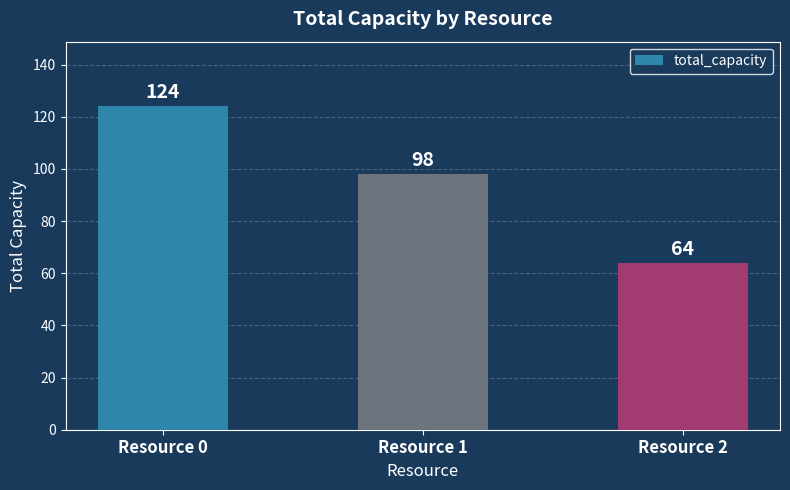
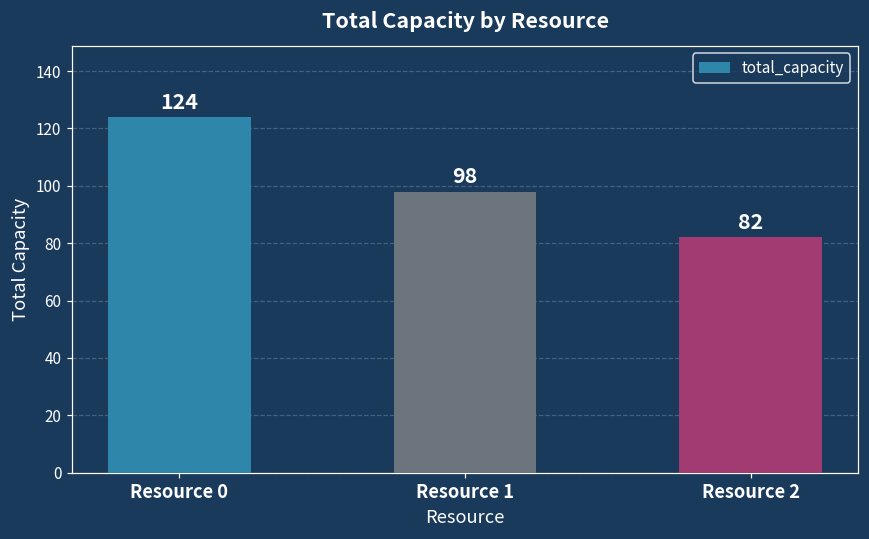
  {
    "Resource 0": 124,
    "Resource 1": 98,
-   "Resource 2": 64
+   "Resource 2": 82
  }
